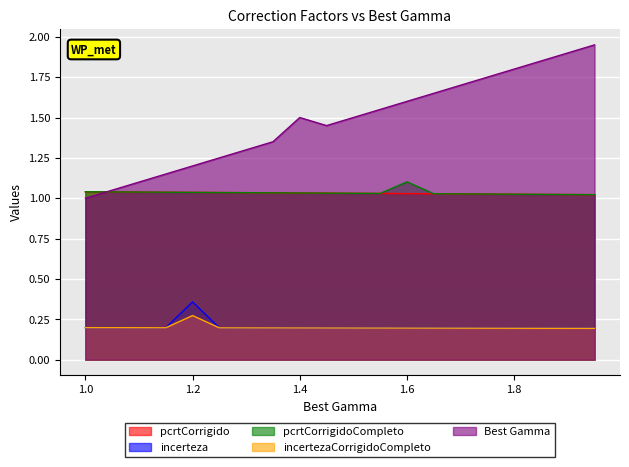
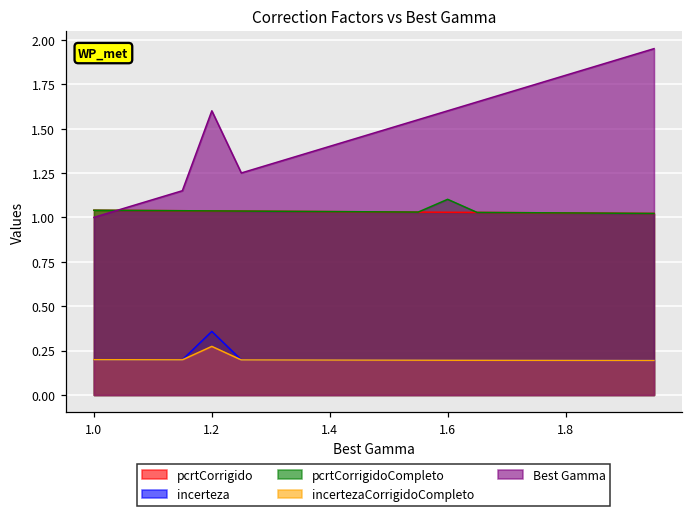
  {
    "pcrtCorrigido": {
      "1.6": 1.03
    },
    "incerteza": {
      "1.2": 0.36
    },
    "pcrtCorrigidoCompleto": {
      "1.6": 1.1
    },
    "incertezaCorrigidoCompleto": {
      "1.2": 0.27
    },
    "Best Gamma": {
      "1.0": 1.0,
-     "1.2": 1.2,
-     "1.4": 1.5,
+     "1.2": 1.6,
+     "1.4": 1.4,
      "1.6": 1.6,
      "1.8": 1.8
    }
  }
